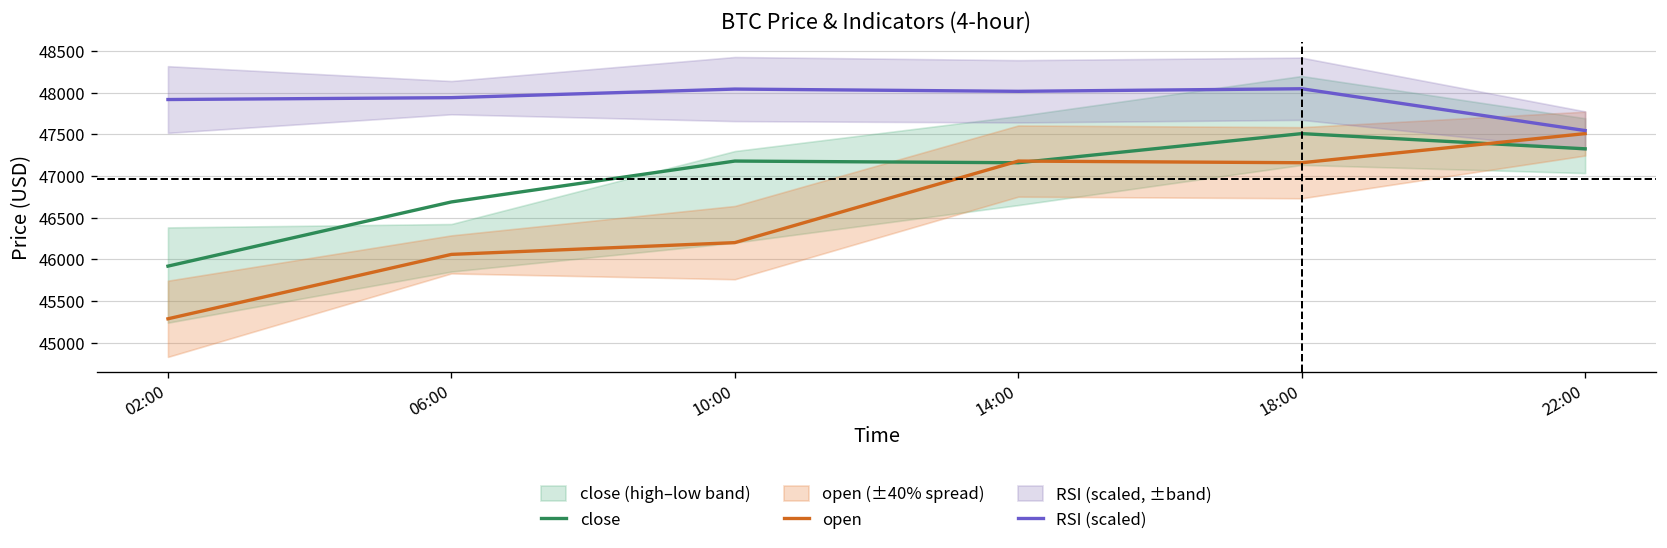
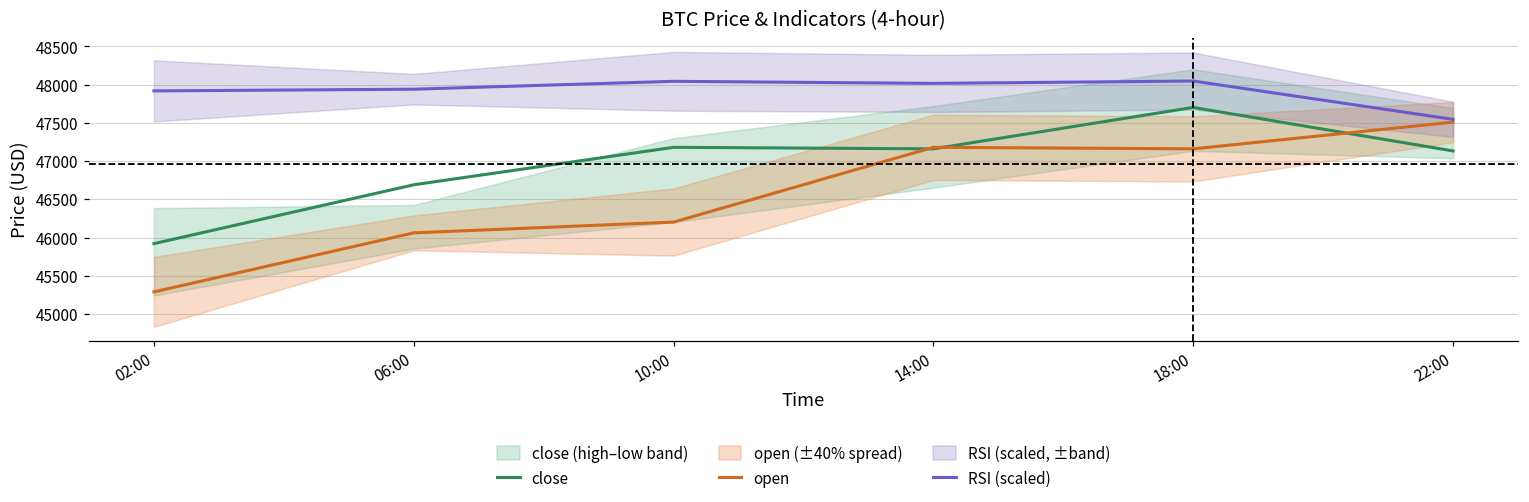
  {
    "close": {
      "02:00": 45900,
      "06:00": 46700,
      "10:00": 47200,
-     "18:00": 47500,
-     "22:00": 47300
+     "18:00": 47700,
+     "22:00": 47100
    }
  }
